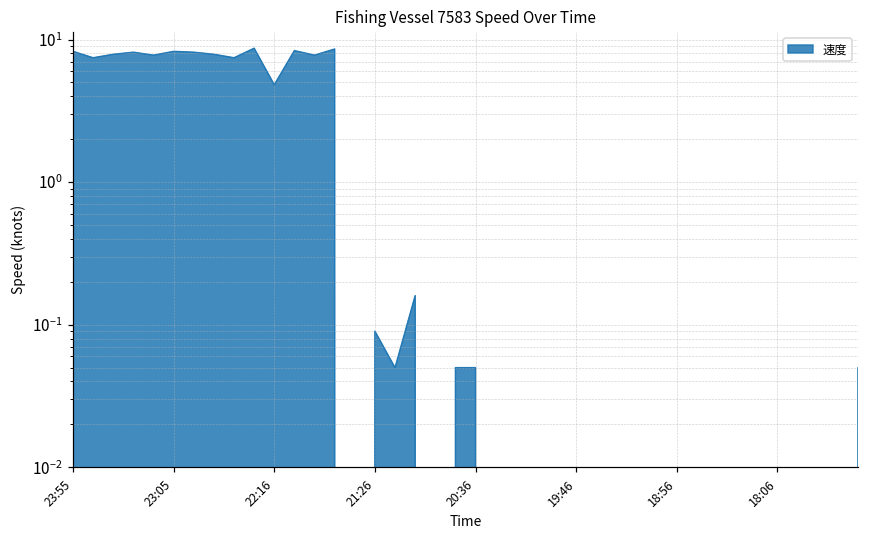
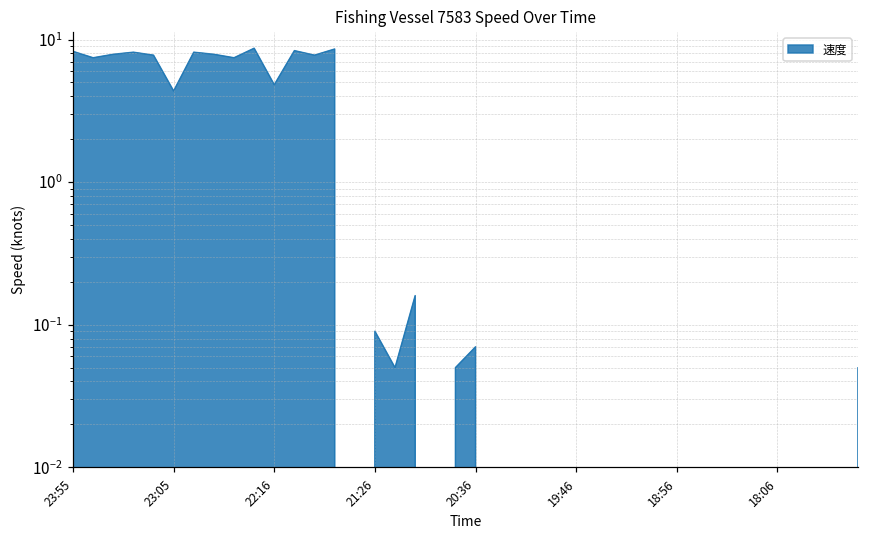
  {
    "23:55": 8,
-   "23:05": 8,
+   "23:05": 4.4,
    "22:16": 4.8,
    "21:26": 0.09,
-   "20:36": 0.05
+   "20:36": 0.07
  }
